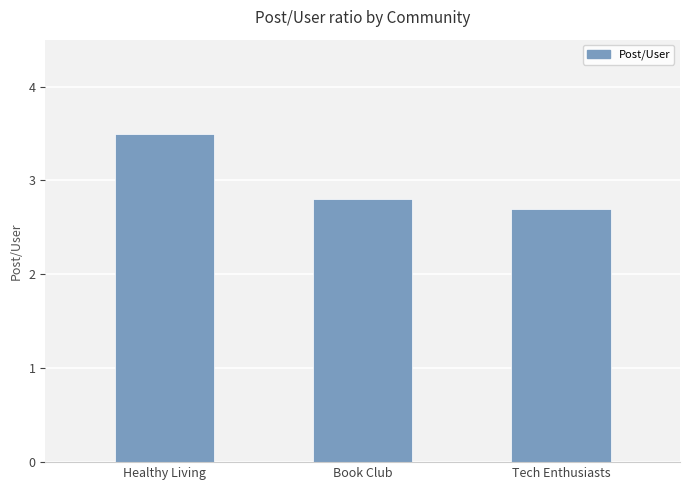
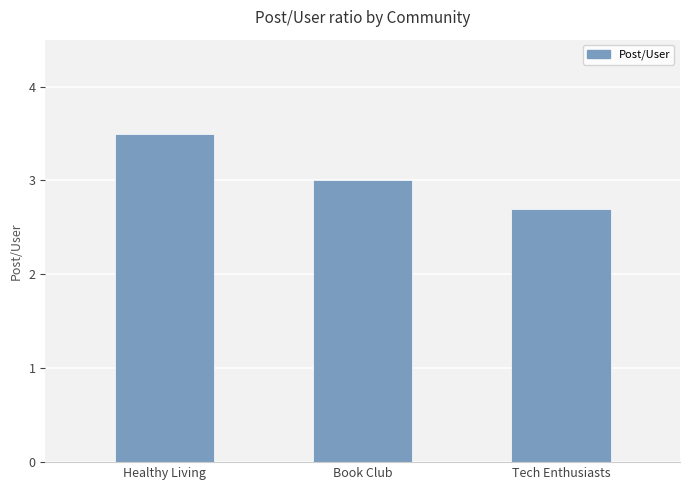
  {
    "Healthy Living": 3.5,
-   "Book Club": 2.8,
+   "Book Club": 3.0,
    "Tech Enthusiasts": 2.7
  }
